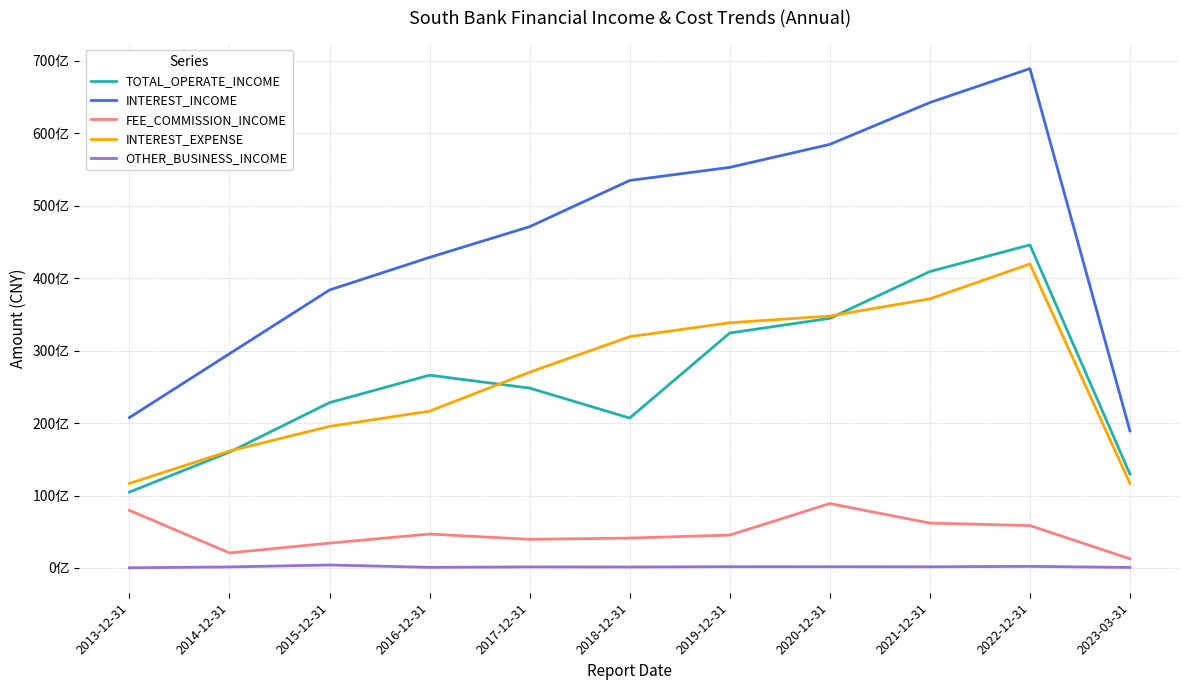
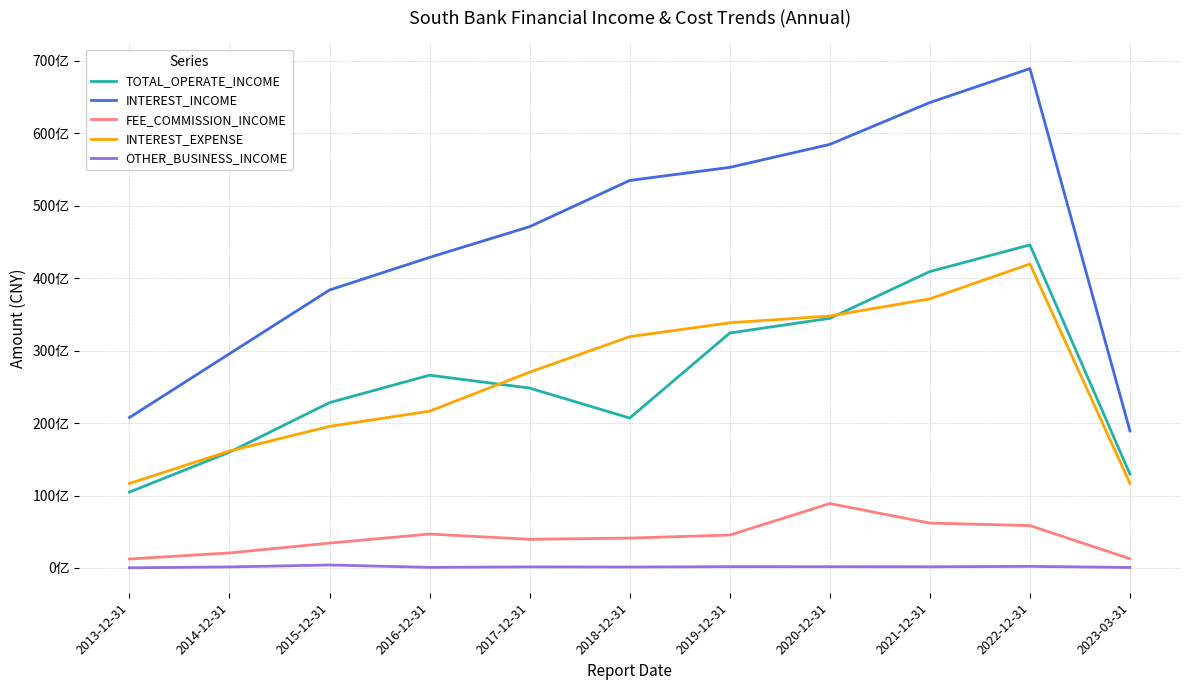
  {
    "TOTAL_OPERATE_INCOME": {
      "2013-12-31": "100亿",
      "2015-12-31": "230亿",
      "2016-12-31": "270亿",
      "2017-12-31": "250亿",
      "2018-12-31": "210亿",
      "2019-12-31": "320亿",
      "2021-12-31": "410亿",
      "2022-12-31": "450亿",
      "2023-03-31": "130亿"
    },
    "INTEREST_INCOME": {
      "2013-12-31": "210亿",
      "2014-12-31": "300亿",
      "2015-12-31": "380亿",
      "2016-12-31": "430亿",
      "2017-12-31": "470亿",
      "2018-12-31": "540亿",
      "2019-12-31": "550亿",
      "2020-12-31": "580亿",
      "2021-12-31": "640亿",
      "2022-12-31": "690亿",
      "2023-03-31": "190亿"
    },
    "FEE_COMMISSION_INCOME": {
-     "2013-12-31": "80亿",
+     "2013-12-31": "10亿",
      "2014-12-31": "20亿",
      "2015-12-31": "30亿",
      "2016-12-31": "50亿",
      "2017-12-31": "40亿",
      "2018-12-31": "40亿",
      "2019-12-31": "50亿",
      "2020-12-31": "90亿",
      "2021-12-31": "60亿",
      "2022-12-31": "60亿",
      "2023-03-31": "10亿"
    },
    "INTEREST_EXPENSE": {
      "2013-12-31": "120亿",
      "2015-12-31": "200亿",
      "2016-12-31": "220亿",
      "2017-12-31": "270亿",
      "2018-12-31": "320亿",
      "2019-12-31": "340亿",
      "2021-12-31": "370亿",
      "2022-12-31": "420亿",
      "2023-03-31": "120亿"
    },
    "OTHER_BUSINESS_INCOME": {
      "2013-12-31": "0亿",
      "2014-12-31": "0亿",
      "2015-12-31": "0亿",
      "2016-12-31": "0亿",
      "2017-12-31": "0亿",
      "2018-12-31": "0亿",
      "2019-12-31": "0亿",
      "2020-12-31": "0亿",
      "2021-12-31": "0亿",
      "2022-12-31": "0亿",
      "2023-03-31": "0亿"
    }
  }
